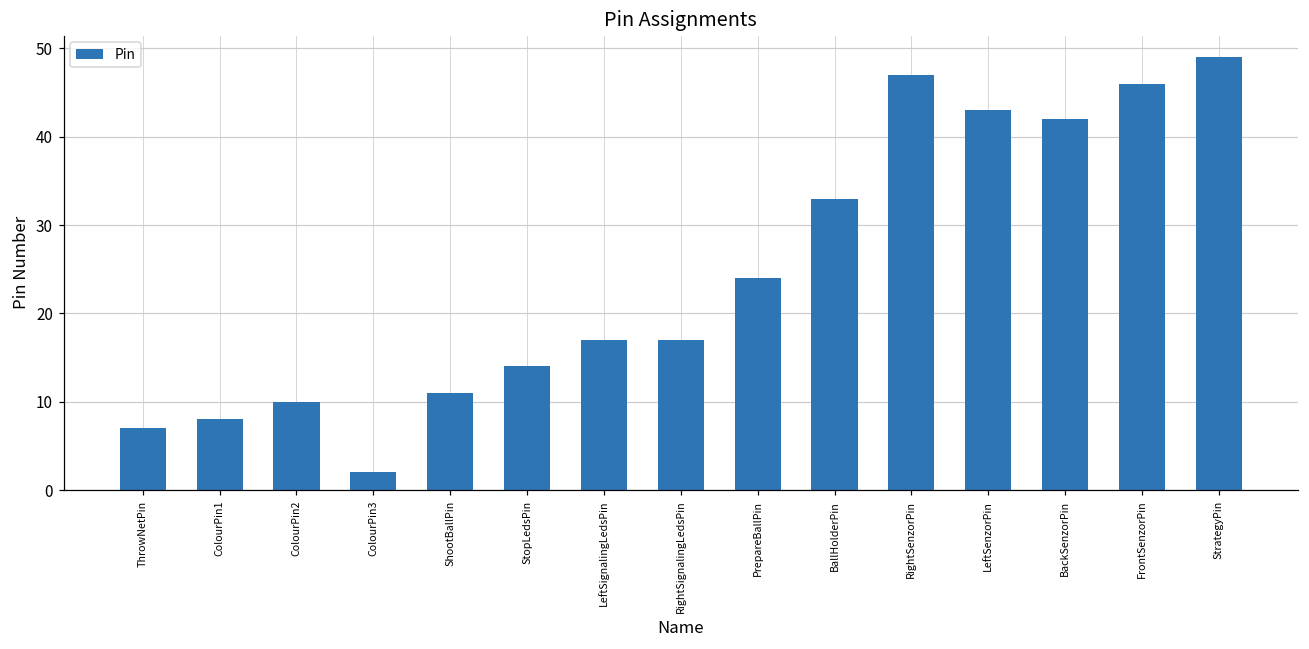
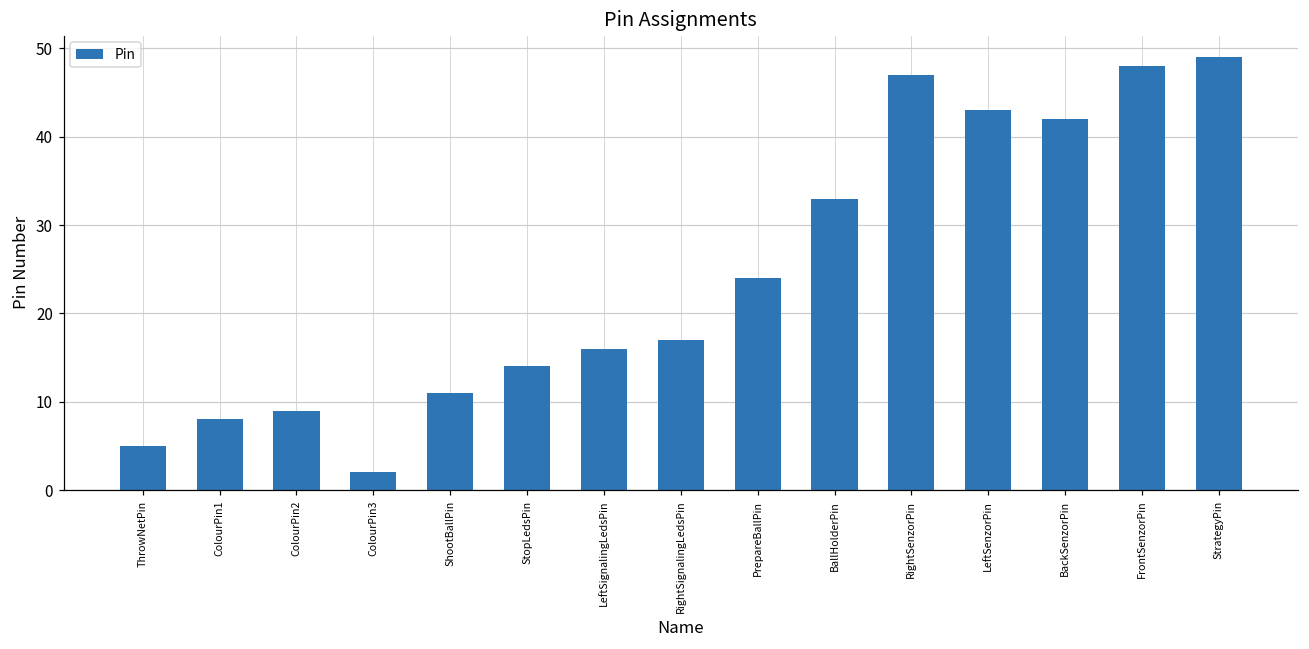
  {
-   "ThrowNetPin": 7,
+   "ThrowNetPin": 5,
    "ColourPin1": 8,
-   "ColourPin2": 10,
+   "ColourPin2": 9,
    "ColourPin3": 2,
    "ShootBallPin": 11,
    "StopLedsPin": 14,
-   "LeftSignalingLedsPin": 17,
+   "LeftSignalingLedsPin": 16,
    "RightSignalingLedsPin": 17,
    "PrepareBallPin": 24,
    "BallHolderPin": 33,
    "RightSenzorPin": 47,
    "LeftSenzorPin": 43,
    "BackSenzorPin": 42,
-   "FrontSenzorPin": 46,
+   "FrontSenzorPin": 48,
    "StrategyPin": 49
  }
